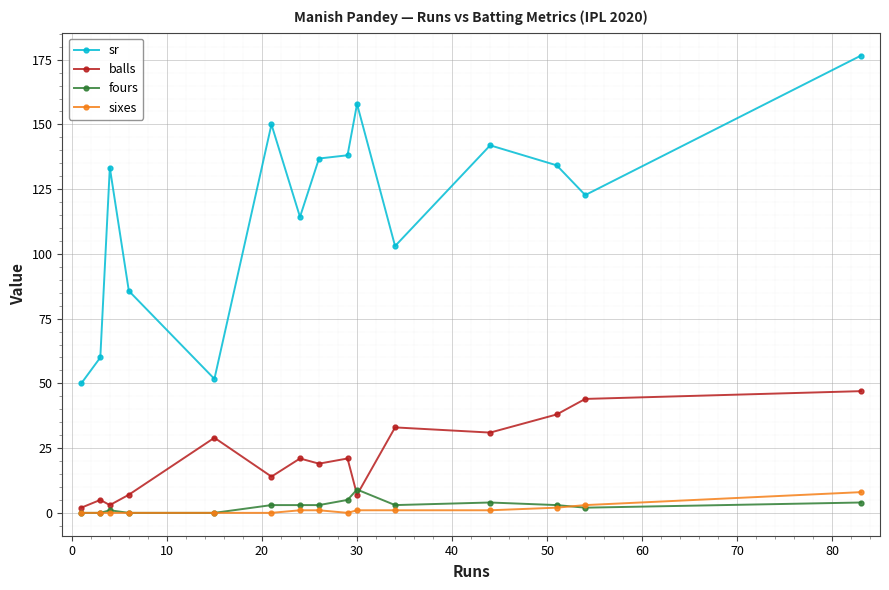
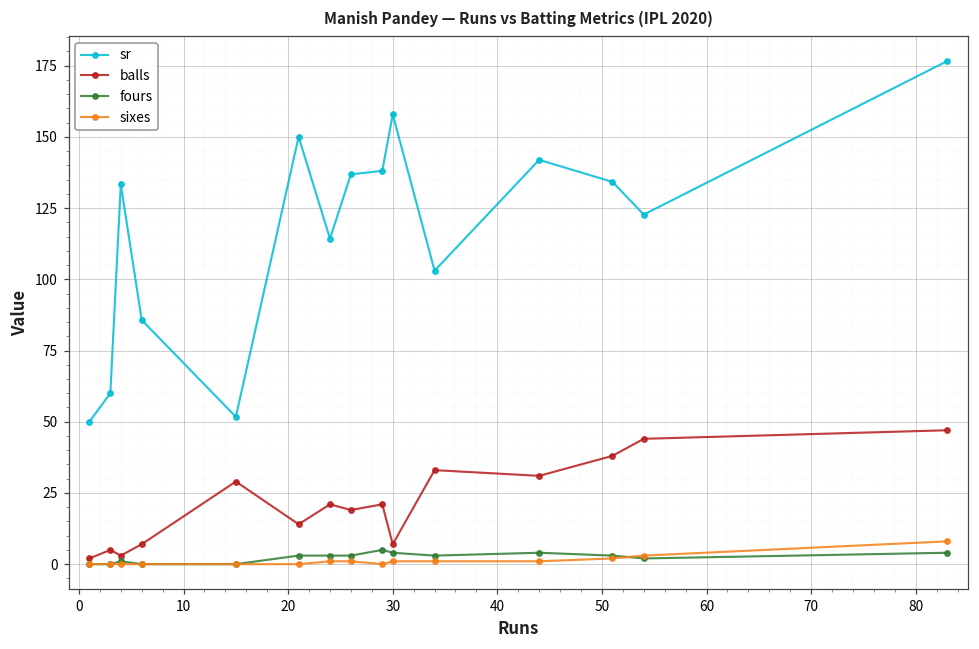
  {
    "sr": {
      "30": 158
    },
    "balls": {
      "30": 7
    },
    "fours": {
-     "30": 9
+     "30": 4
    },
    "sixes": {
      "30": 1
    }
  }
